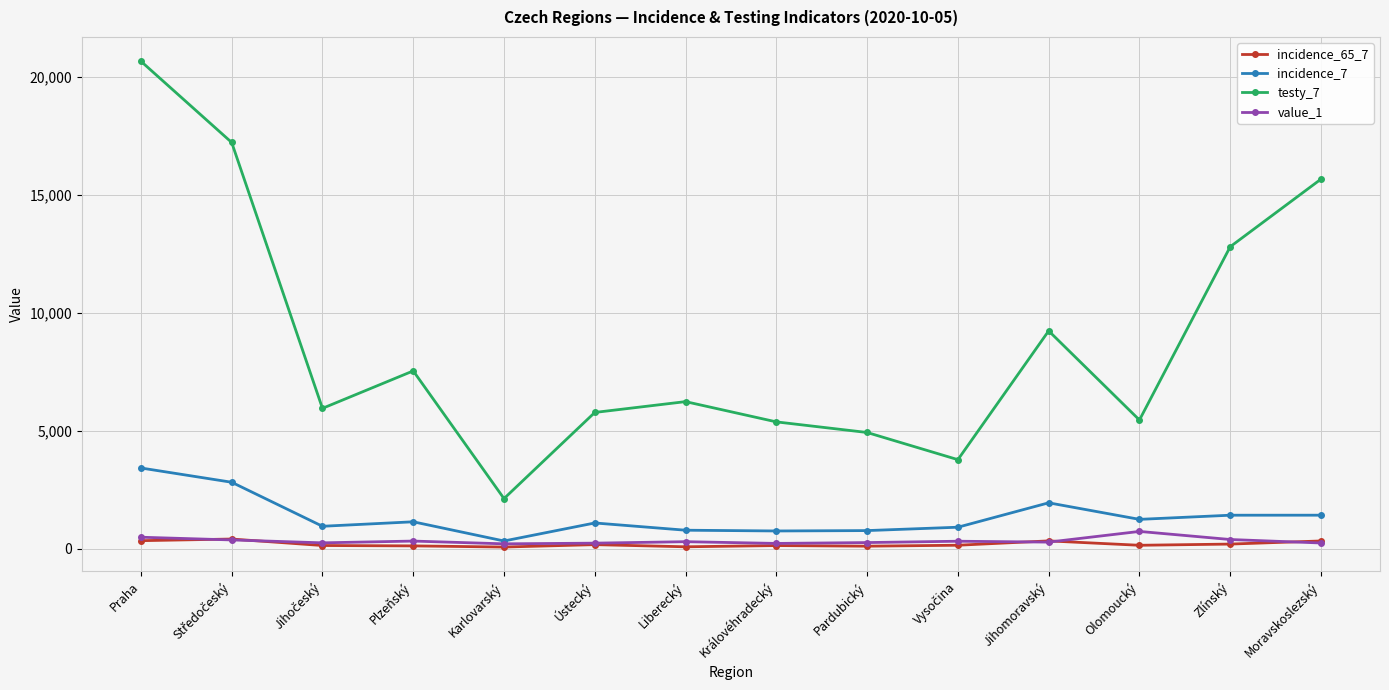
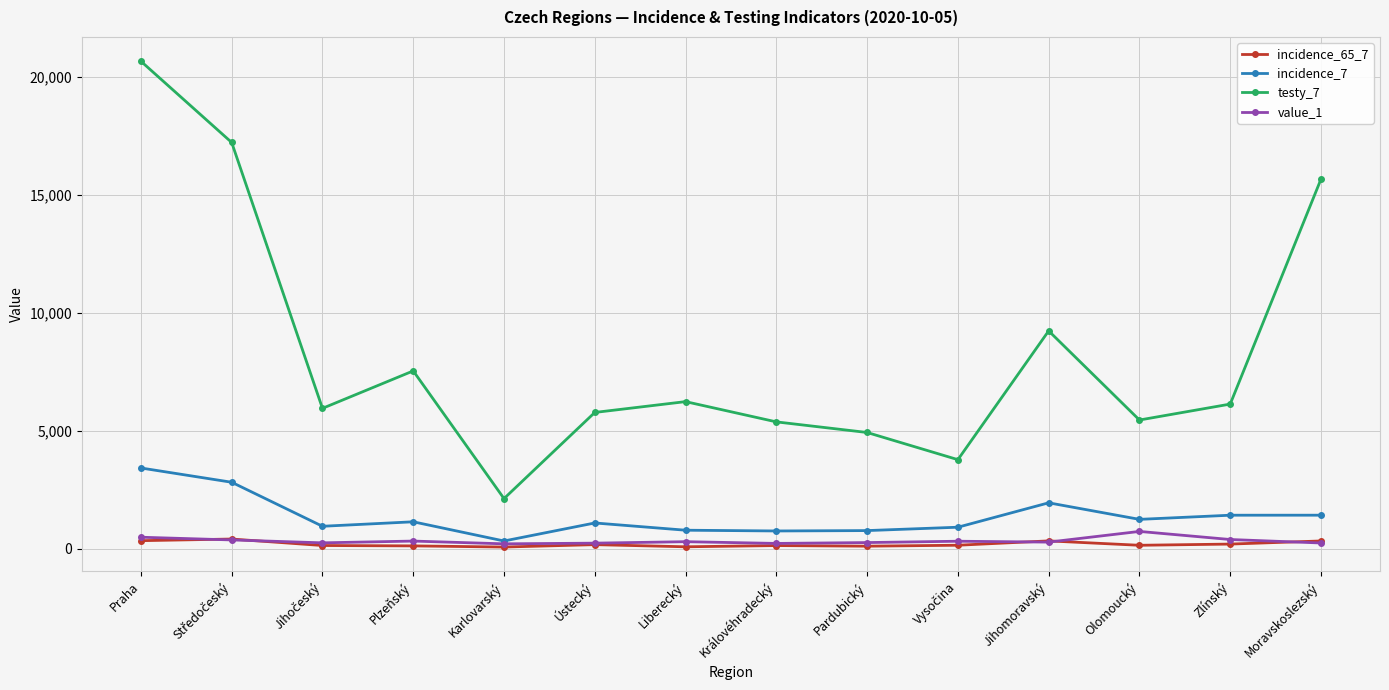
  {
    "incidence_65_7": {
      "Praha": "300",
      "Jihočeský": "100",
      "Plzeňský": "100",
      "Karlovarský": "100",
      "Liberecký": "100",
      "Pardubický": "100",
      "Vysočina": "200",
      "Olomoucký": "200",
      "Zlínský": "200"
    },
    "incidence_7": {
      "Praha": "3,400",
      "Středočeský": "2,800",
      "Jihočeský": "1,000",
      "Plzeňský": "1,100",
      "Karlovarský": "300",
      "Ústecký": "1,100",
      "Liberecký": "800",
      "Královéhradecký": "800",
      "Pardubický": "800",
      "Vysočina": "900",
      "Jihomoravský": "2,000",
      "Olomoucký": "1,300",
      "Zlínský": "1,400",
      "Moravskoslezský": "1,400"
    },
    "testy_7": {
      "Praha": "20,700",
      "Středočeský": "17,200",
      "Jihočeský": "6,000",
      "Plzeňský": "7,500",
      "Karlovarský": "2,100",
      "Ústecký": "5,800",
      "Liberecký": "6,200",
      "Královéhradecký": "5,400",
      "Pardubický": "4,900",
      "Vysočina": "3,800",
      "Jihomoravský": "9,200",
      "Olomoucký": "5,500",
-     "Zlínský": "12,800",
+     "Zlínský": "6,100",
      "Moravskoslezský": "15,700"
    },
    "value_1": {
      "Praha": "500",
      "Jihočeský": "300",
      "Plzeňský": "300",
      "Karlovarský": "200",
      "Liberecký": "300",
      "Pardubický": "300",
      "Vysočina": "300",
      "Olomoucký": "700",
      "Zlínský": "400"
    }
  }
